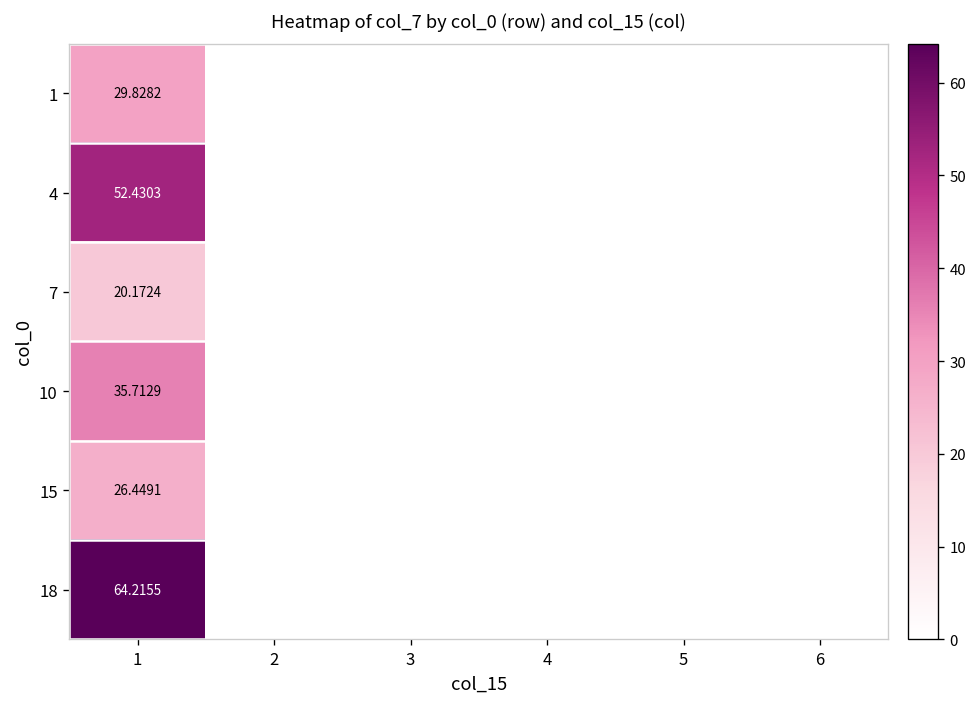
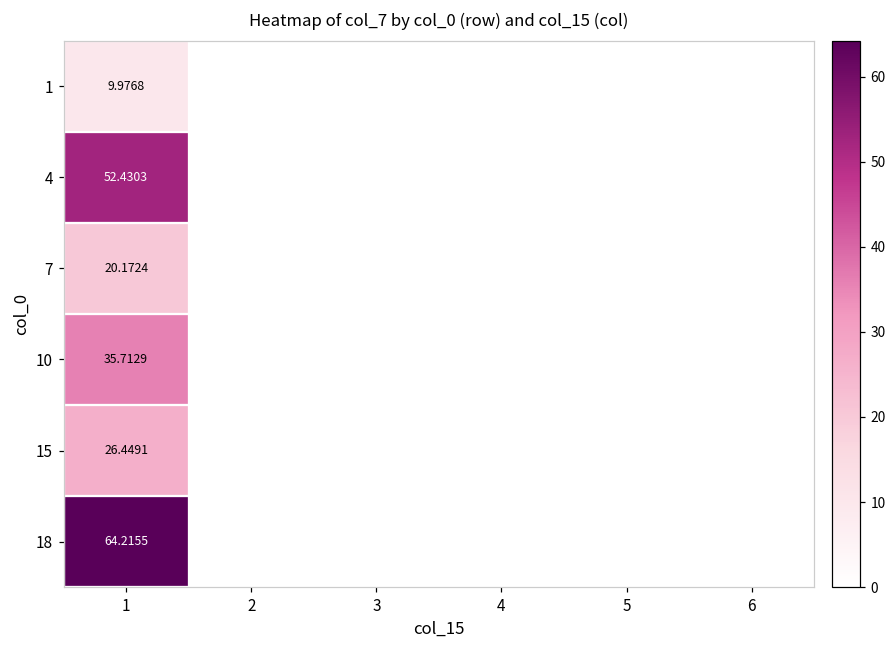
  {
    "1": {
-     "1": 29.8282
+     "1": 9.9768
    },
    "4": {
      "1": 52.4303
    },
    "7": {
      "1": 20.1724
    },
    "10": {
      "1": 35.7129
    },
    "15": {
      "1": 26.4491
    },
    "18": {
      "1": 64.2155
    }
  }
